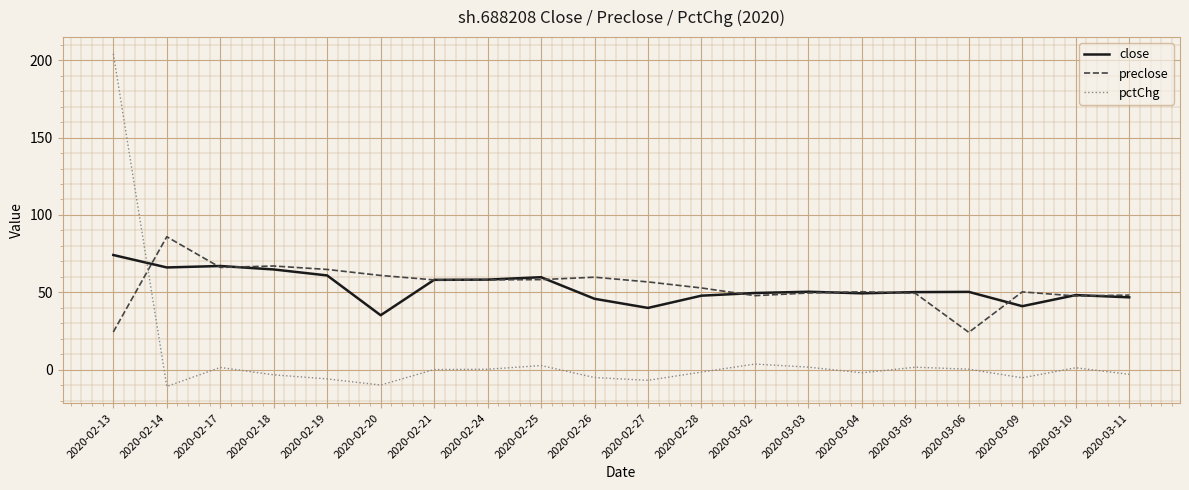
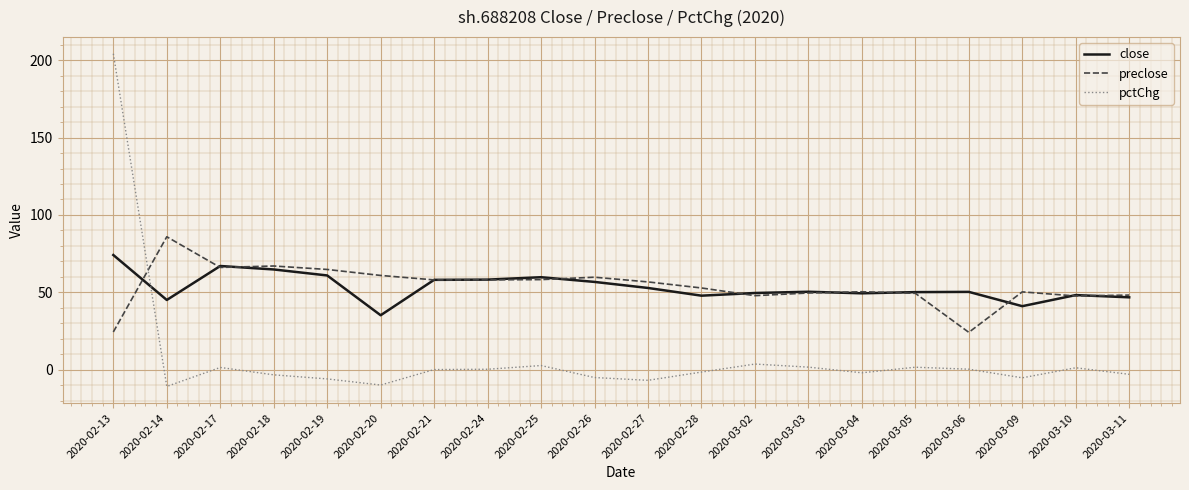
  {
    "close": {
      "2020-02-13": 74,
-     "2020-02-14": 66,
+     "2020-02-14": 45,
      "2020-02-18": 65,
      "2020-02-19": 61,
      "2020-02-20": 35,
-     "2020-02-26": 46,
-     "2020-02-27": 40,
+     "2020-02-26": 57,
+     "2020-02-27": 53,
      "2020-02-28": 48,
      "2020-03-02": 50,
      "2020-03-06": 50,
      "2020-03-09": 41
    },
    "preclose": {
      "2020-02-13": 24,
      "2020-02-14": 86,
      "2020-02-18": 67,
      "2020-02-19": 65,
      "2020-02-20": 61,
      "2020-02-26": 60,
      "2020-02-27": 57,
      "2020-02-28": 53,
      "2020-03-02": 48,
      "2020-03-06": 24,
      "2020-03-09": 50
    },
    "pctChg": {
      "2020-02-13": 204,
      "2020-02-14": -11,
      "2020-02-17": 1,
      "2020-02-18": -3,
      "2020-02-19": -6,
      "2020-02-20": -10,
      "2020-02-21": 0,
      "2020-02-24": 0,
      "2020-02-25": 3,
      "2020-02-26": -5,
      "2020-02-27": -7,
      "2020-02-28": -2,
      "2020-03-02": 4,
      "2020-03-03": 2,
      "2020-03-04": -2,
      "2020-03-05": 2,
      "2020-03-06": 0,
      "2020-03-09": -5,
      "2020-03-10": 1,
      "2020-03-11": -3
    }
  }
